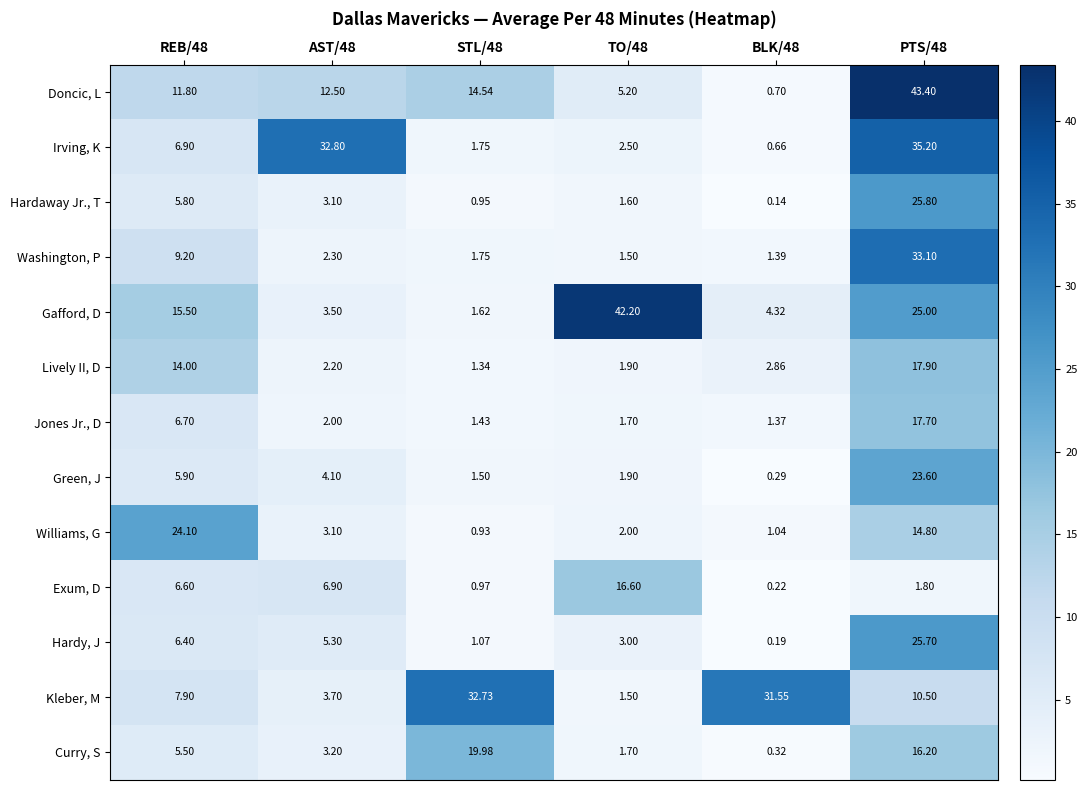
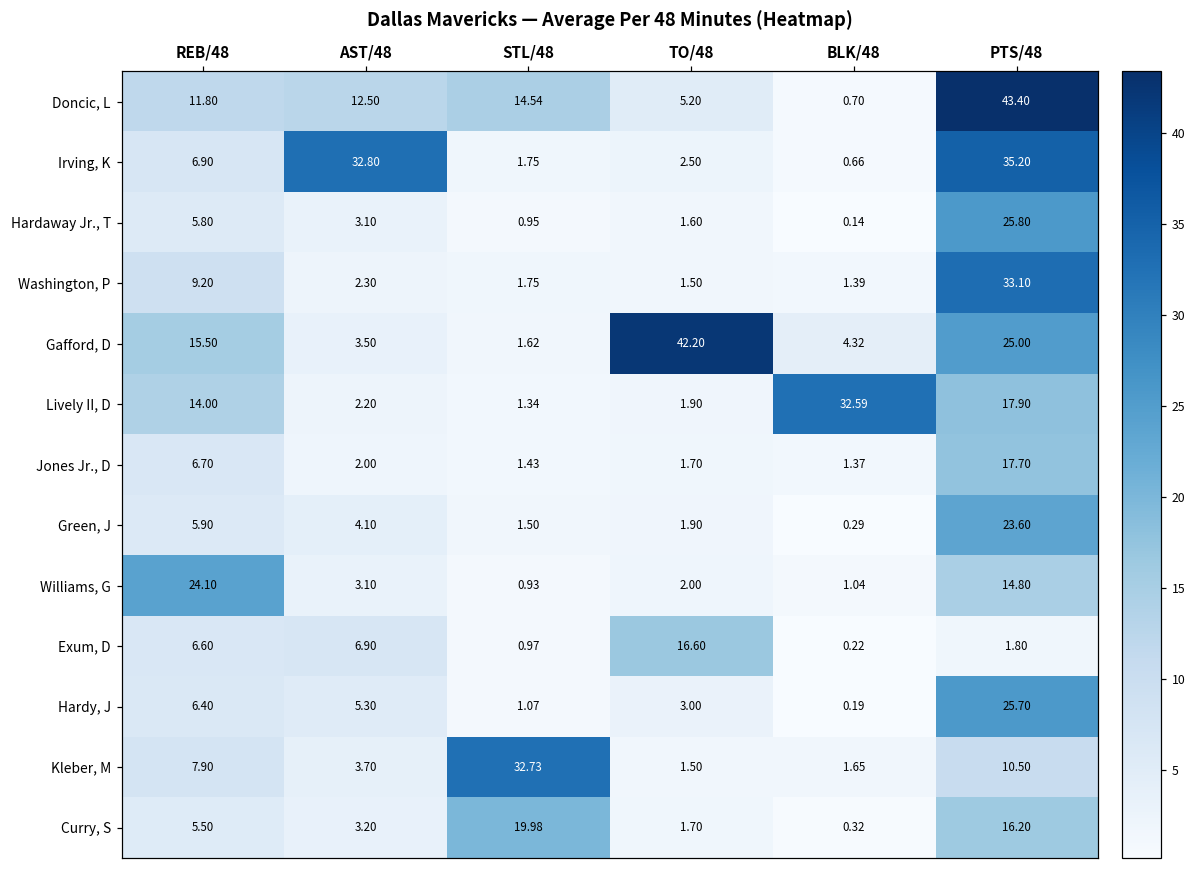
  {
    "Doncic, L": {
      "REB/48": 11.80,
      "AST/48": 12.50,
      "STL/48": 14.54,
      "TO/48": 5.20,
      "BLK/48": 0.70,
      "PTS/48": 43.40
    },
    "Irving, K": {
      "REB/48": 6.90,
      "AST/48": 32.80,
      "STL/48": 1.75,
      "TO/48": 2.50,
      "BLK/48": 0.66,
      "PTS/48": 35.20
    },
    "Hardaway Jr., T": {
      "REB/48": 5.80,
      "AST/48": 3.10,
      "STL/48": 0.95,
      "TO/48": 1.60,
      "BLK/48": 0.14,
      "PTS/48": 25.80
    },
    "Washington, P": {
      "REB/48": 9.20,
      "AST/48": 2.30,
      "STL/48": 1.75,
      "TO/48": 1.50,
      "BLK/48": 1.39,
      "PTS/48": 33.10
    },
    "Gafford, D": {
      "REB/48": 15.50,
      "AST/48": 3.50,
      "STL/48": 1.62,
      "TO/48": 42.20,
      "BLK/48": 4.32,
      "PTS/48": 25.00
    },
    "Lively II, D": {
      "REB/48": 14.00,
      "AST/48": 2.20,
      "STL/48": 1.34,
      "TO/48": 1.90,
-     "BLK/48": 2.86,
+     "BLK/48": 32.59,
      "PTS/48": 17.90
    },
    "Jones Jr., D": {
      "REB/48": 6.70,
      "AST/48": 2.00,
      "STL/48": 1.43,
      "TO/48": 1.70,
      "BLK/48": 1.37,
      "PTS/48": 17.70
    },
    "Green, J": {
      "REB/48": 5.90,
      "AST/48": 4.10,
      "STL/48": 1.50,
      "TO/48": 1.90,
      "BLK/48": 0.29,
      "PTS/48": 23.60
    },
    "Williams, G": {
      "REB/48": 24.10,
      "AST/48": 3.10,
      "STL/48": 0.93,
      "TO/48": 2.00,
      "BLK/48": 1.04,
      "PTS/48": 14.80
    },
    "Exum, D": {
      "REB/48": 6.60,
      "AST/48": 6.90,
      "STL/48": 0.97,
      "TO/48": 16.60,
      "BLK/48": 0.22,
      "PTS/48": 1.80
    },
    "Hardy, J": {
      "REB/48": 6.40,
      "AST/48": 5.30,
      "STL/48": 1.07,
      "TO/48": 3.00,
      "BLK/48": 0.19,
      "PTS/48": 25.70
    },
    "Kleber, M": {
      "REB/48": 7.90,
      "AST/48": 3.70,
      "STL/48": 32.73,
      "TO/48": 1.50,
-     "BLK/48": 31.55,
+     "BLK/48": 1.65,
      "PTS/48": 10.50
    },
    "Curry, S": {
      "REB/48": 5.50,
      "AST/48": 3.20,
      "STL/48": 19.98,
      "TO/48": 1.70,
      "BLK/48": 0.32,
      "PTS/48": 16.20
    }
  }
